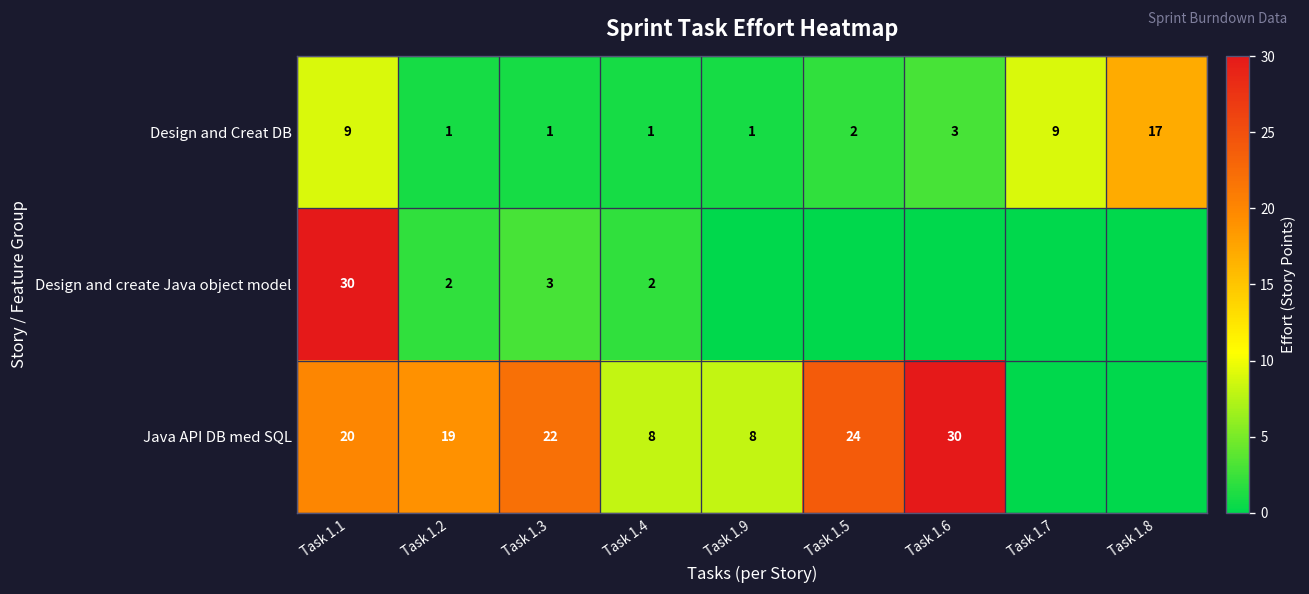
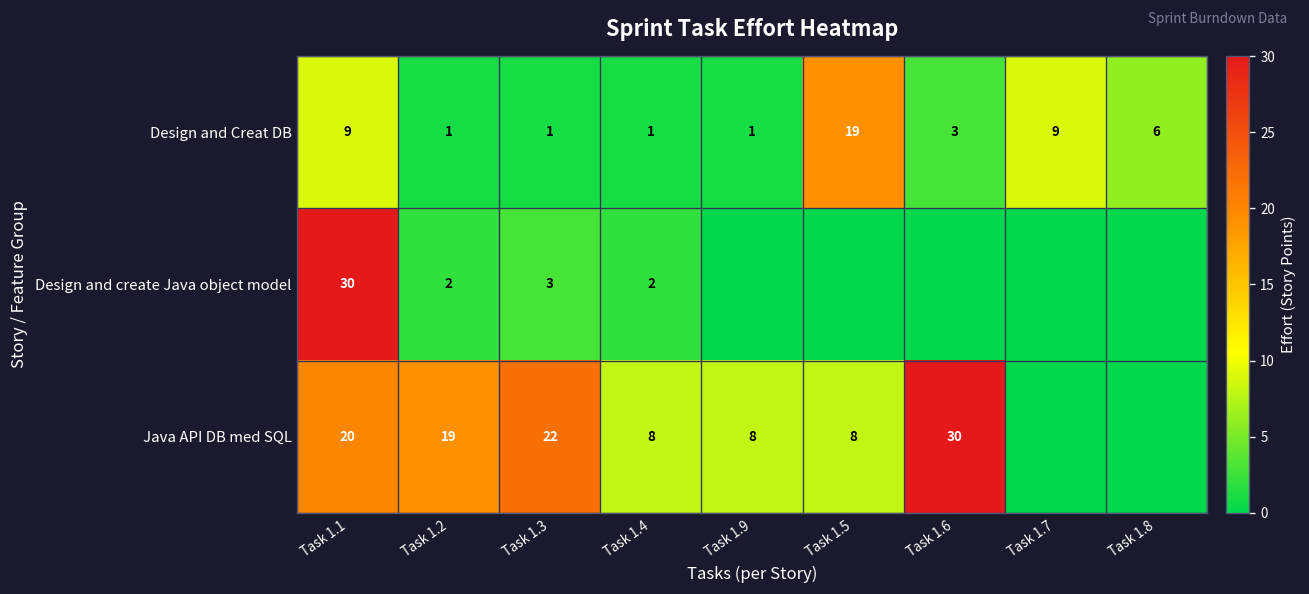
  {
    "Design and Creat DB": {
      "Task 1.1": 9,
      "Task 1.2": 1,
      "Task 1.3": 1,
      "Task 1.4": 1,
      "Task 1.9": 1,
-     "Task 1.5": 2,
+     "Task 1.5": 19,
      "Task 1.6": 3,
      "Task 1.7": 9,
-     "Task 1.8": 17
+     "Task 1.8": 6
    },
    "Design and create Java object model": {
      "Task 1.1": 30,
      "Task 1.2": 2,
      "Task 1.3": 3,
      "Task 1.4": 2
    },
    "Java API DB med SQL": {
      "Task 1.1": 20,
      "Task 1.2": 19,
      "Task 1.3": 22,
      "Task 1.4": 8,
      "Task 1.9": 8,
-     "Task 1.5": 24,
+     "Task 1.5": 8,
      "Task 1.6": 30
    }
  }
